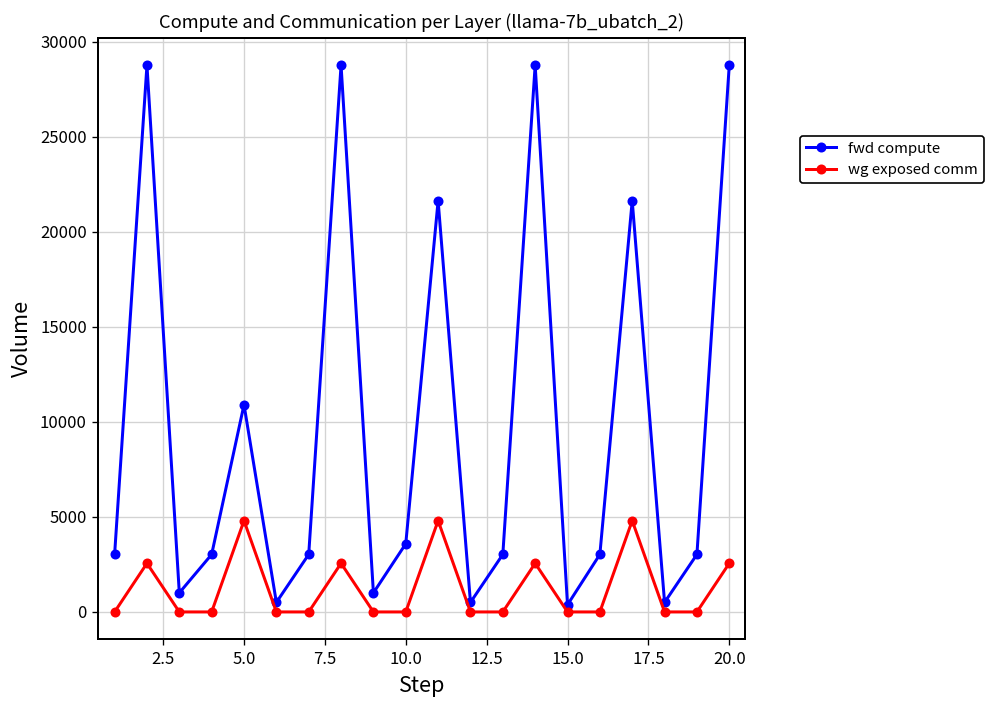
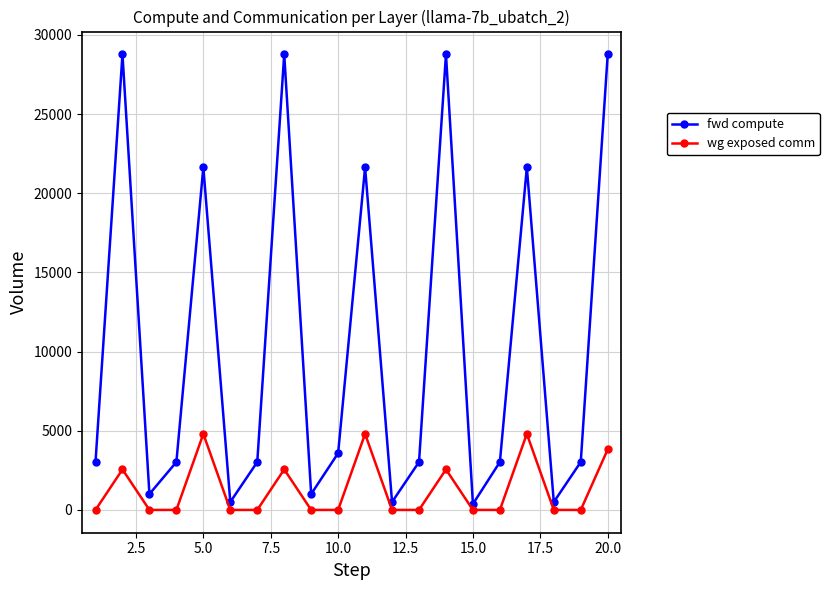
  {
    "fwd compute": {
-     "5.0": 10900,
+     "5.0": 21600,
      "10.0": 3600,
      "15.0": 400,
      "20.0": 28800
    },
    "wg exposed comm": {
      "5.0": 4800,
      "10.0": 0,
      "15.0": 0,
-     "20.0": 2600
+     "20.0": 3800
    }
  }
